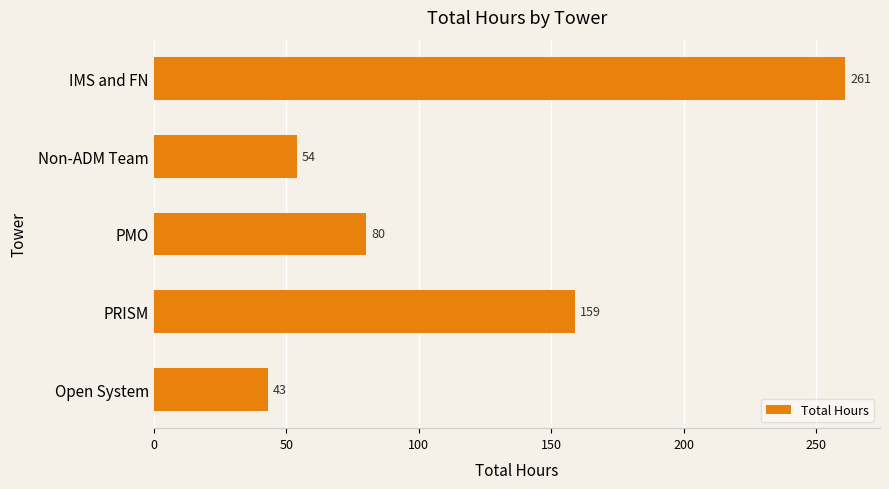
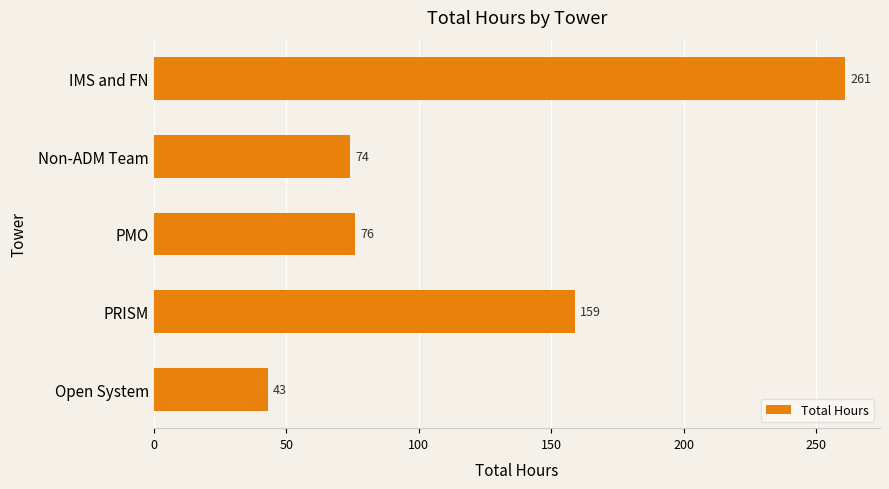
  {
    "IMS and FN": 261,
-   "Non-ADM Team": 54,
-   "PMO": 80,
+   "Non-ADM Team": 74,
+   "PMO": 76,
    "PRISM": 159,
    "Open System": 43
  }
